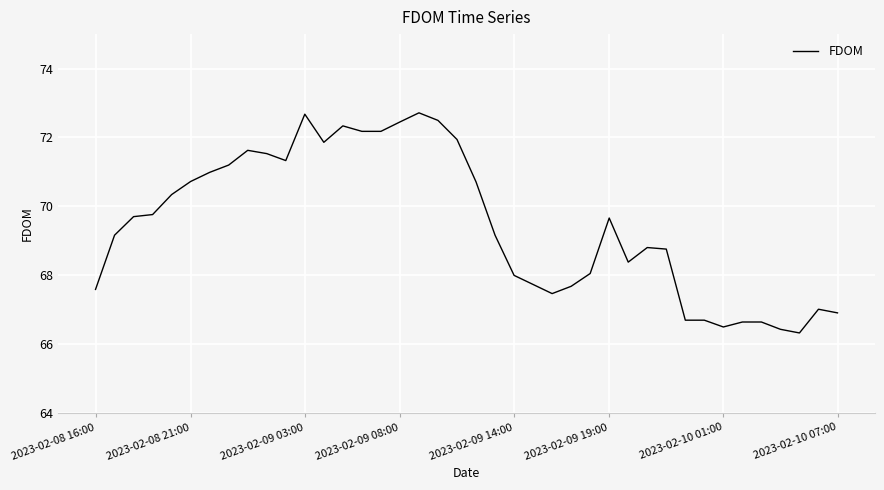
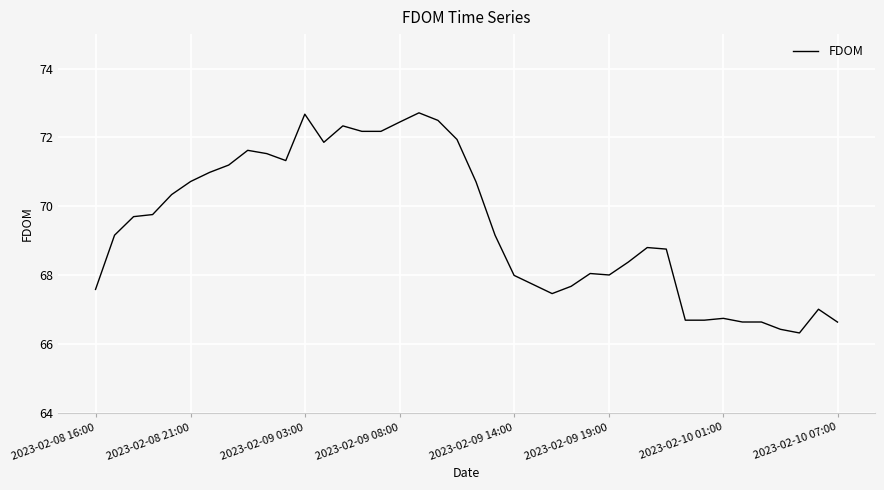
  {
    "2023-02-08 16:00": 67.6,
    "2023-02-08 21:00": 70.7,
    "2023-02-09 03:00": 72.7,
    "2023-02-09 08:00": 72.5,
    "2023-02-09 14:00": 68.0,
-   "2023-02-09 19:00": 69.7,
-   "2023-02-10 01:00": 66.5,
-   "2023-02-10 07:00": 66.9
+   "2023-02-09 19:00": 68.0,
+   "2023-02-10 01:00": 66.7,
+   "2023-02-10 07:00": 66.6
  }
